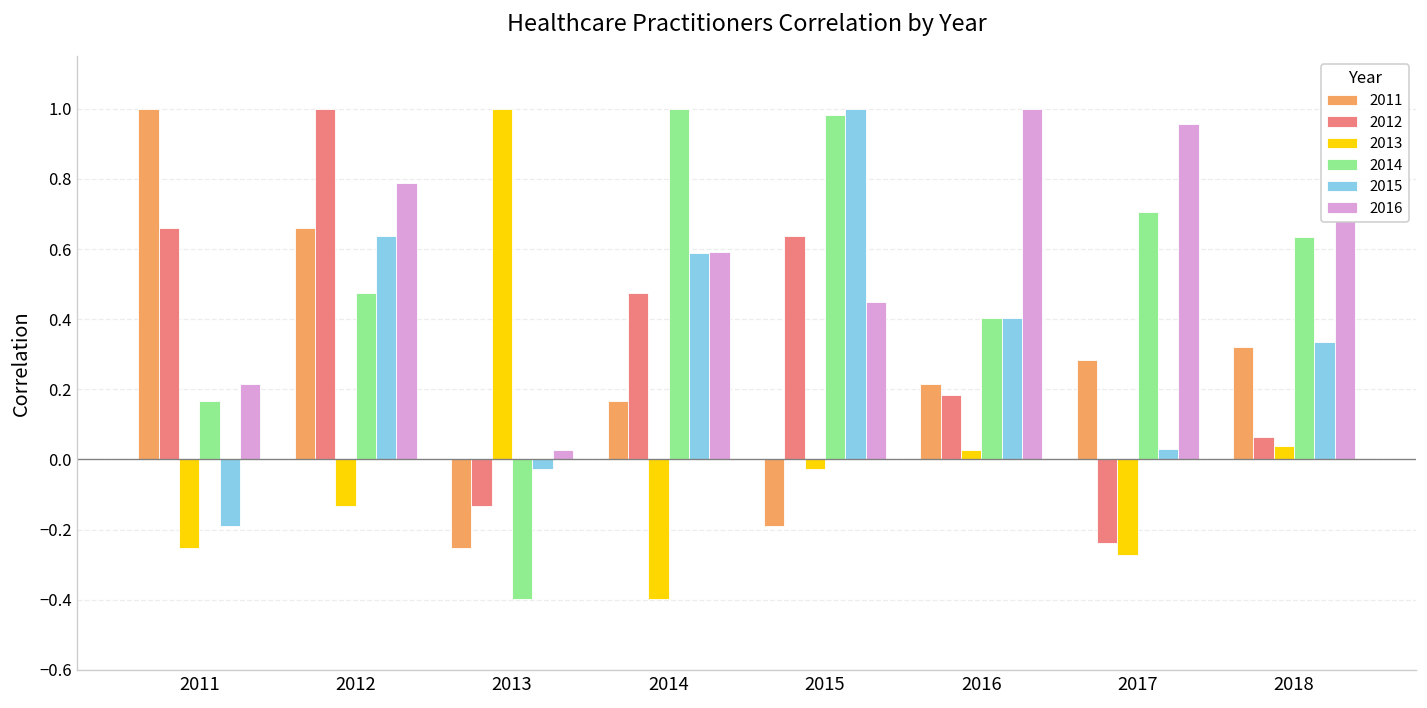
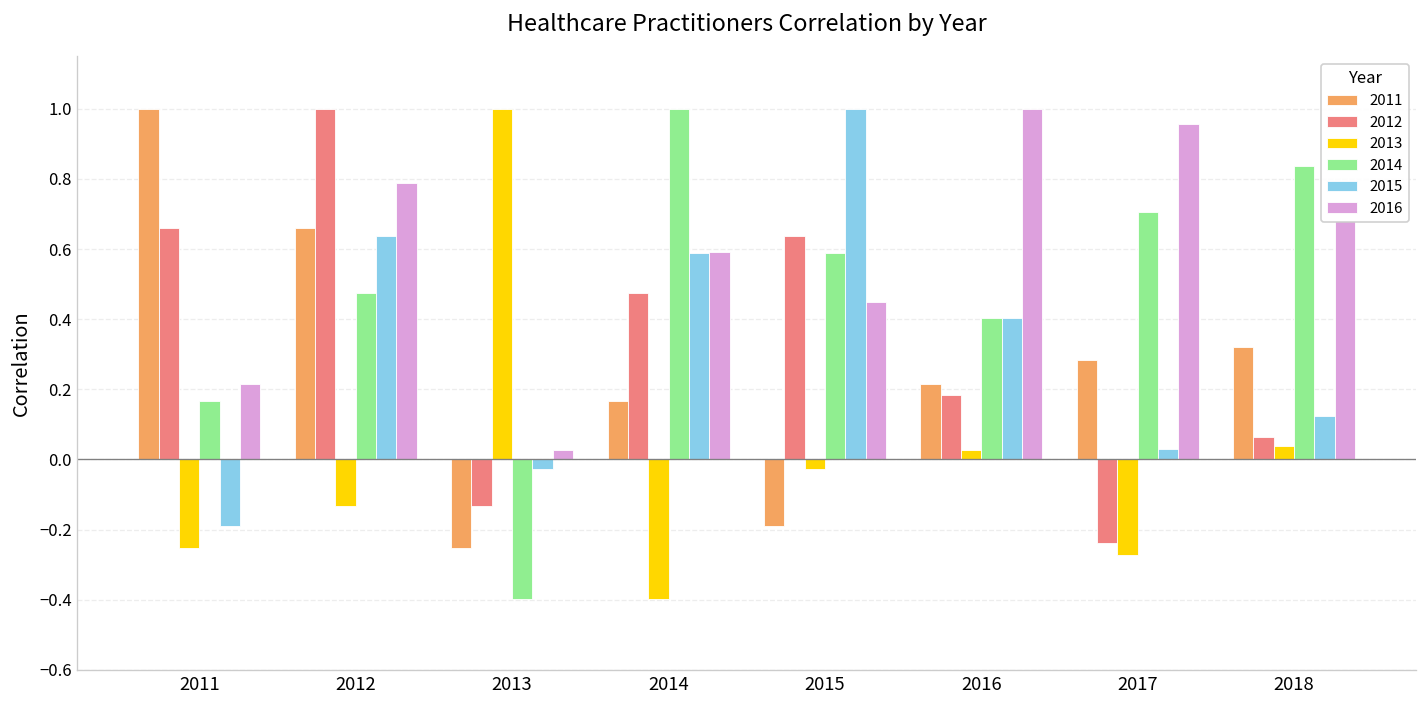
  {
    "2013": {
      "2011": -0.25,
      "2012": -0.13,
      "2013": 1.00,
      "2014": -0.40,
      "2015": -0.03,
      "2016": 0.03,
      "2017": -0.27,
      "2018": 0.04
    },
    "2014": {
      "2011": 0.17,
      "2012": 0.48,
      "2013": -0.40,
      "2014": 1.00,
-     "2015": 0.98,
+     "2015": 0.59,
      "2016": 0.40,
      "2017": 0.70,
-     "2018": 0.63
+     "2018": 0.84
    },
    "2015": {
      "2011": -0.19,
      "2012": 0.64,
      "2013": -0.03,
      "2014": 0.59,
      "2015": 1.00,
      "2016": 0.40,
      "2017": 0.03,
-     "2018": 0.34
+     "2018": 0.12
    },
    "2016": {
      "2011": 0.21,
      "2012": 0.79,
      "2013": 0.03,
      "2014": 0.59,
      "2015": 0.45,
      "2016": 1.00,
      "2017": 0.96
    }
  }
